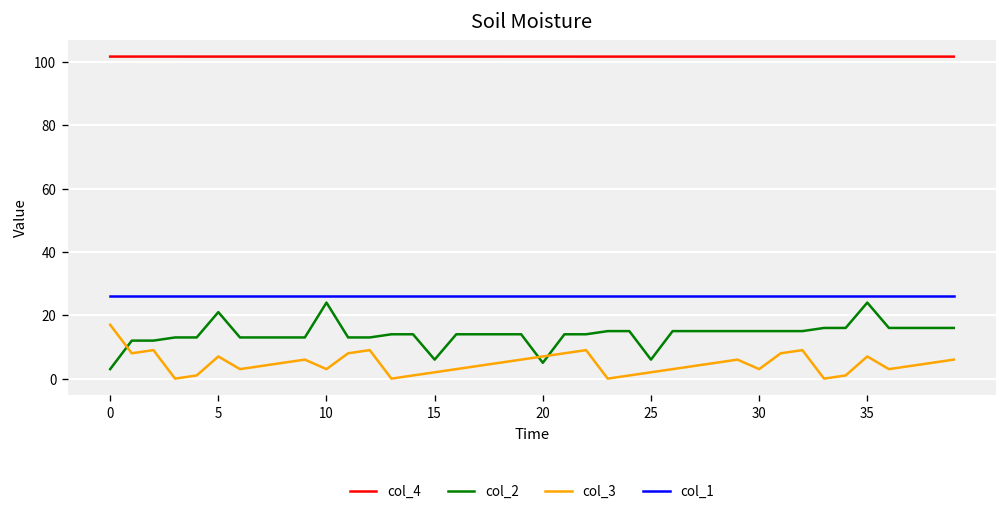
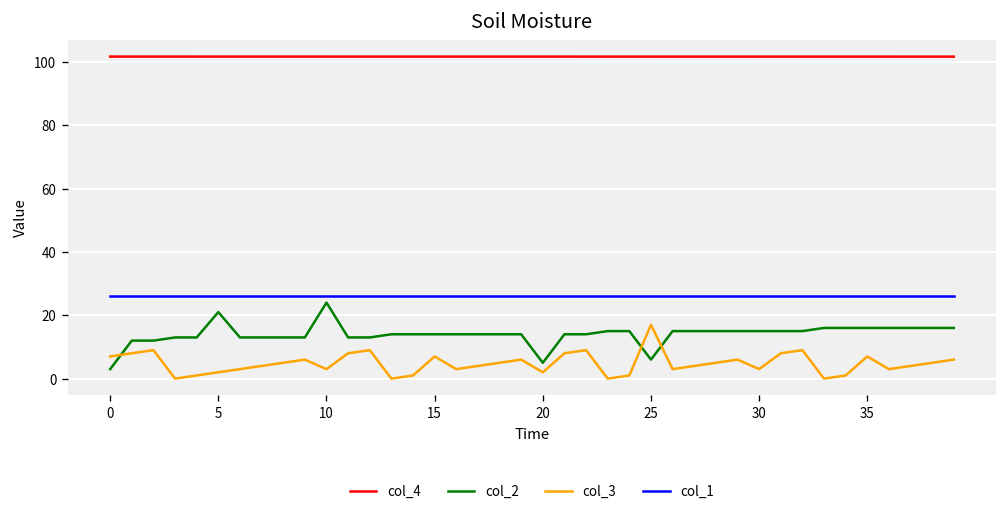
  {
    "col_4": {
      "0": 102,
      "5": 102,
      "10": 102,
      "15": 102,
      "20": 102,
      "25": 102,
      "30": 102,
      "35": 102
    },
    "col_2": {
      "0": 3,
      "5": 21,
      "10": 24,
-     "15": 6,
+     "15": 14,
      "20": 5,
      "25": 6,
      "30": 15,
-     "35": 24
+     "35": 16
    },
    "col_3": {
-     "0": 17,
-     "5": 7,
+     "0": 7,
+     "5": 2,
      "10": 3,
-     "15": 2,
-     "20": 7,
-     "25": 2,
+     "15": 7,
+     "20": 2,
+     "25": 17,
      "30": 3,
      "35": 7
    },
    "col_1": {
      "0": 26,
      "5": 26,
      "10": 26,
      "15": 26,
      "20": 26,
      "25": 26,
      "30": 26,
      "35": 26
    }
  }
